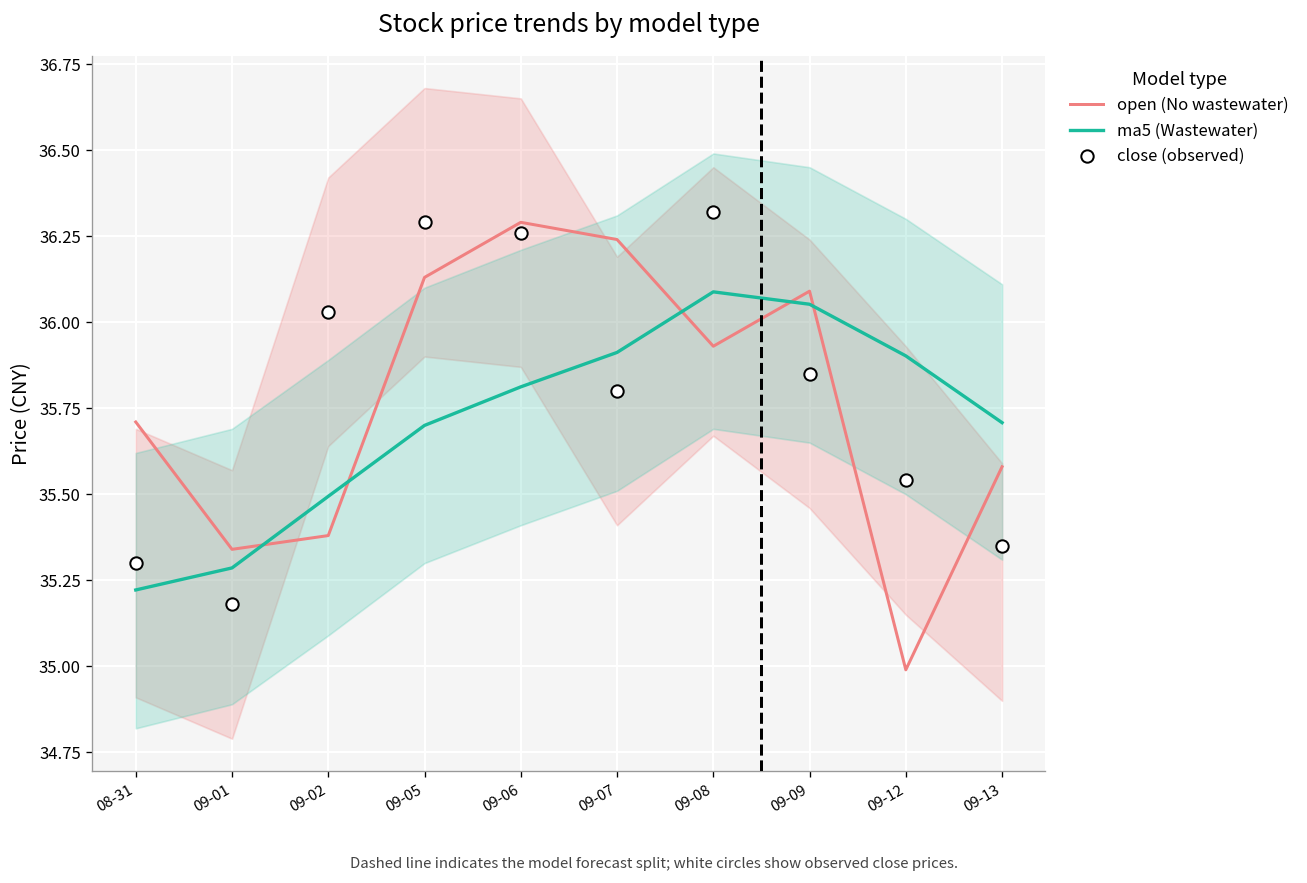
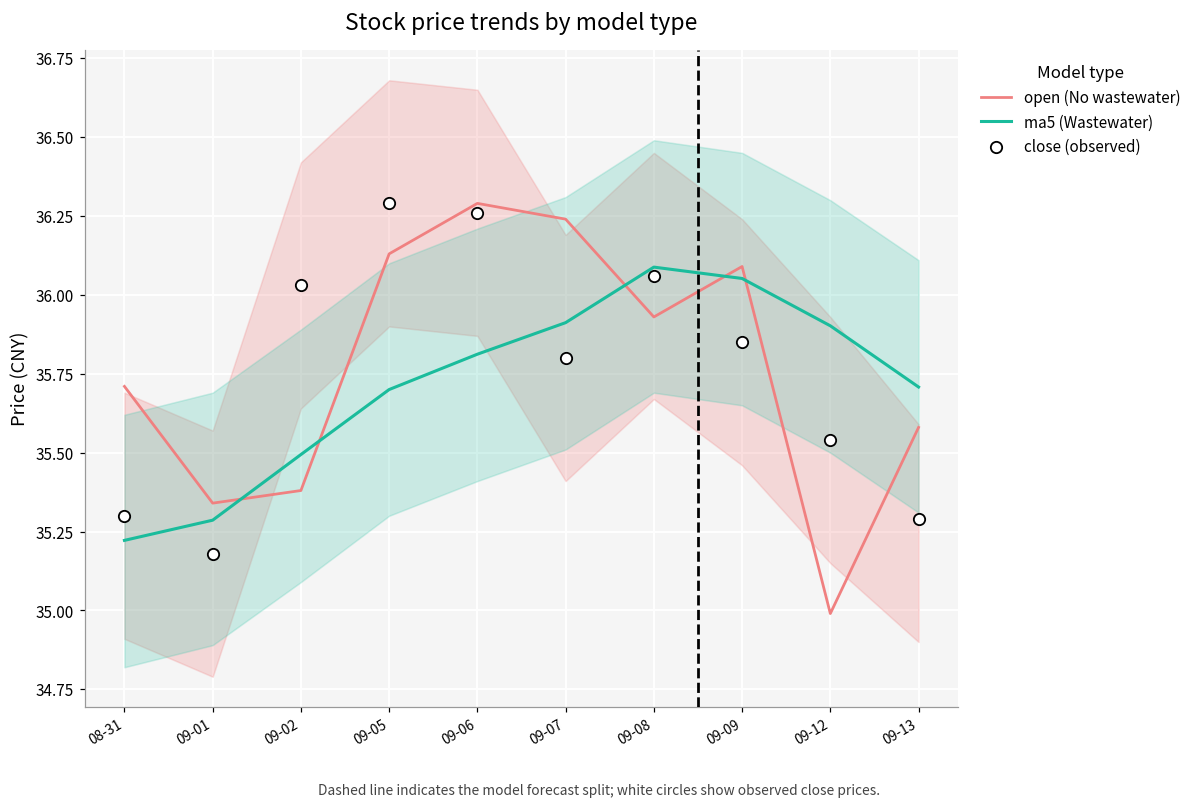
  {
    "close (observed)": {
-     "09-08": 36.32,
-     "09-13": 35.35
+     "09-08": 36.06,
+     "09-13": 35.29
    }
  }
